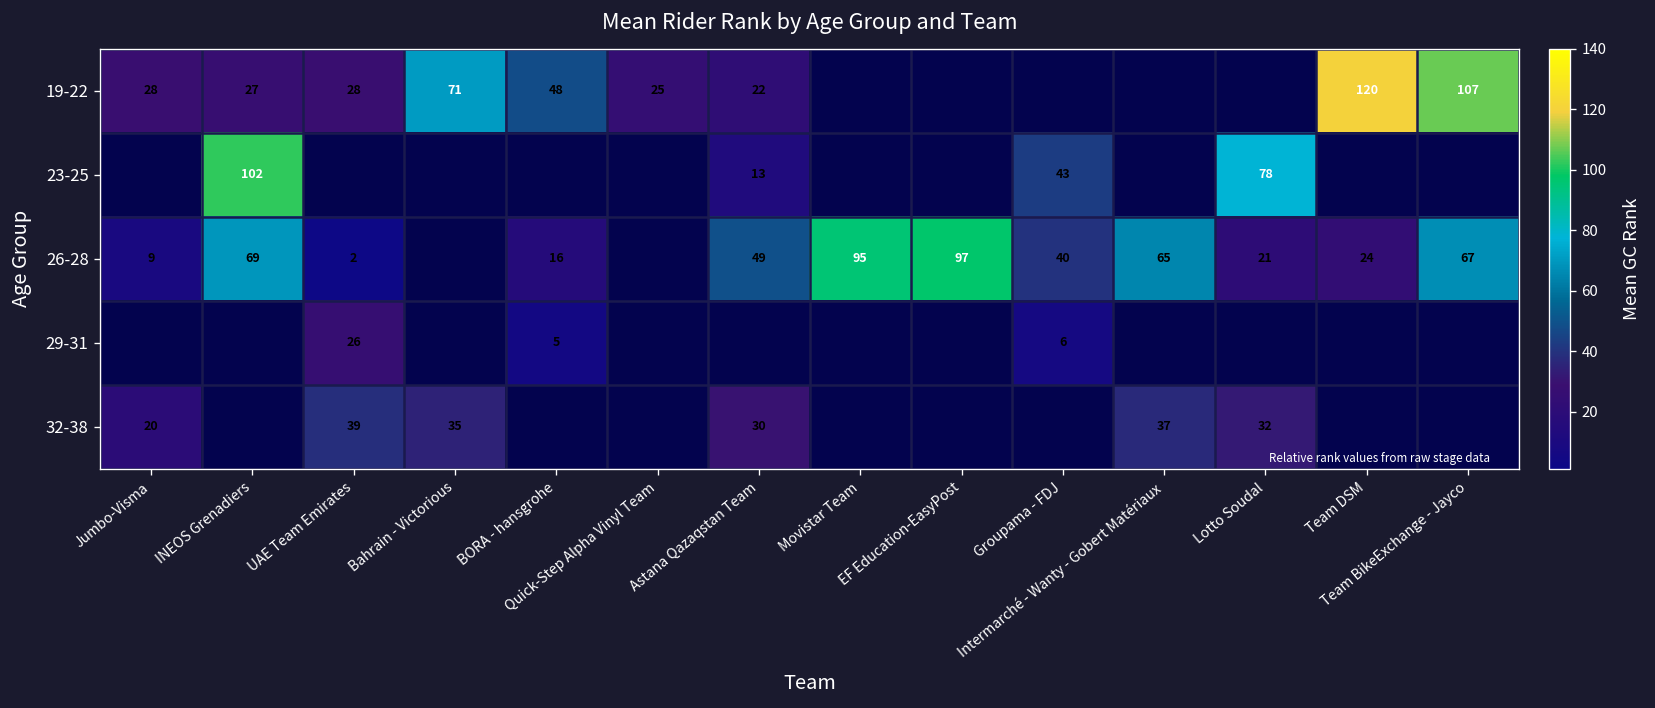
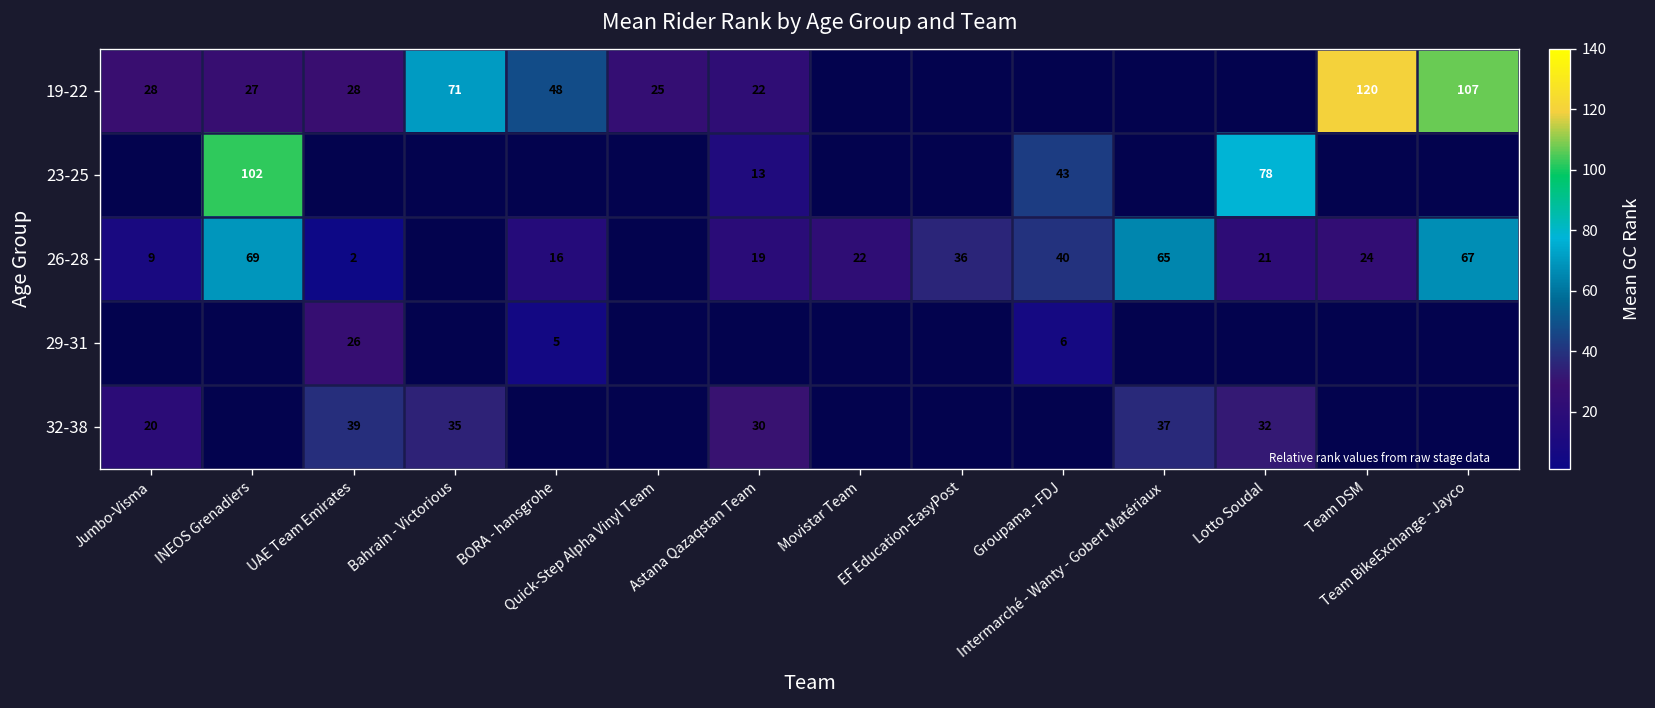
  {
    "19-22": {
      "Jumbo-Visma": 28,
      "INEOS Grenadiers": 27,
      "UAE Team Emirates": 28,
      "Bahrain - Victorious": 71,
      "BORA - hansgrohe": 48,
      "Quick-Step Alpha Vinyl Team": 25,
      "Astana Qazaqstan Team": 22,
      "Team DSM": 120,
      "Team BikeExchange - Jayco": 107
    },
    "23-25": {
      "INEOS Grenadiers": 102,
      "Astana Qazaqstan Team": 13,
      "Groupama - FDJ": 43,
      "Lotto Soudal": 78
    },
    "26-28": {
      "Jumbo-Visma": 9,
      "INEOS Grenadiers": 69,
      "UAE Team Emirates": 2,
      "BORA - hansgrohe": 16,
-     "Astana Qazaqstan Team": 49,
-     "Movistar Team": 95,
-     "EF Education-EasyPost": 97,
+     "Astana Qazaqstan Team": 19,
+     "Movistar Team": 22,
+     "EF Education-EasyPost": 36,
      "Groupama - FDJ": 40,
      "Intermarché - Wanty - Gobert Matériaux": 65,
      "Lotto Soudal": 21,
      "Team DSM": 24,
      "Team BikeExchange - Jayco": 67
    },
    "29-31": {
      "UAE Team Emirates": 26,
      "BORA - hansgrohe": 5,
      "Groupama - FDJ": 6
    },
    "32-38": {
      "Jumbo-Visma": 20,
      "UAE Team Emirates": 39,
      "Bahrain - Victorious": 35,
      "Astana Qazaqstan Team": 30,
      "Intermarché - Wanty - Gobert Matériaux": 37,
      "Lotto Soudal": 32
    }
  }
